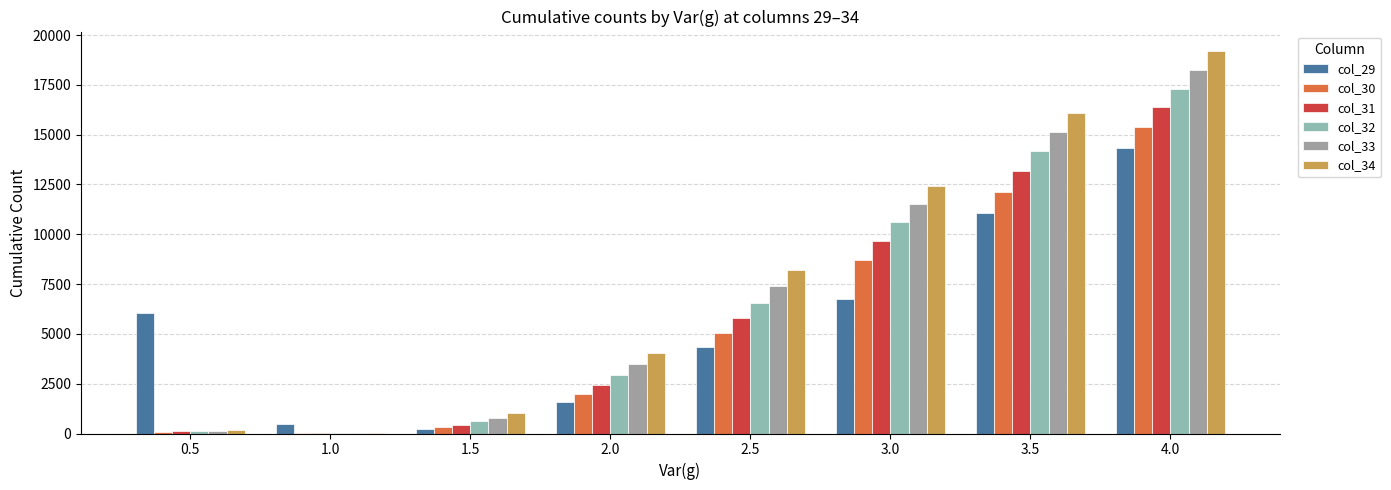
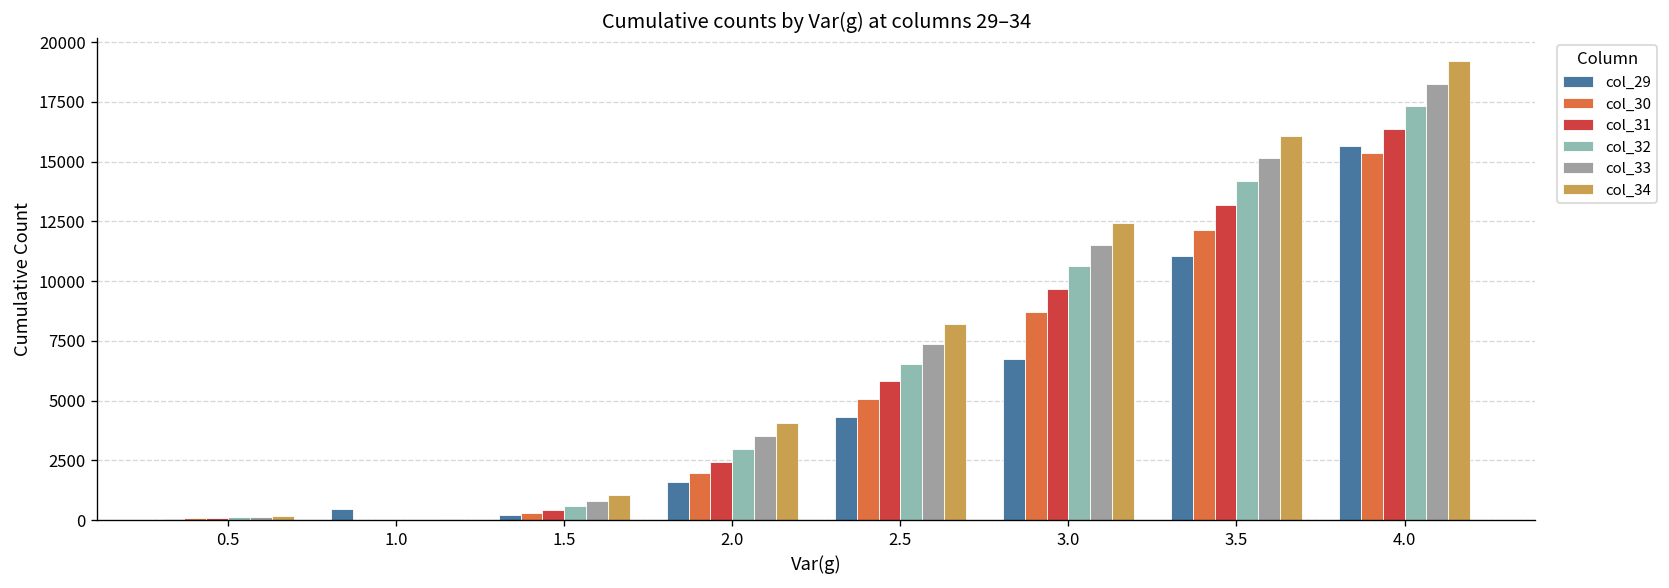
  {
    "col_29": {
-     "0.5": 6000,
+     "0.5": 100,
      "1.0": 500,
      "1.5": 200,
      "2.0": 1600,
      "2.5": 4300,
      "3.0": 6700,
      "3.5": 11100,
-     "4.0": 14300
+     "4.0": 15600
    }
  }
